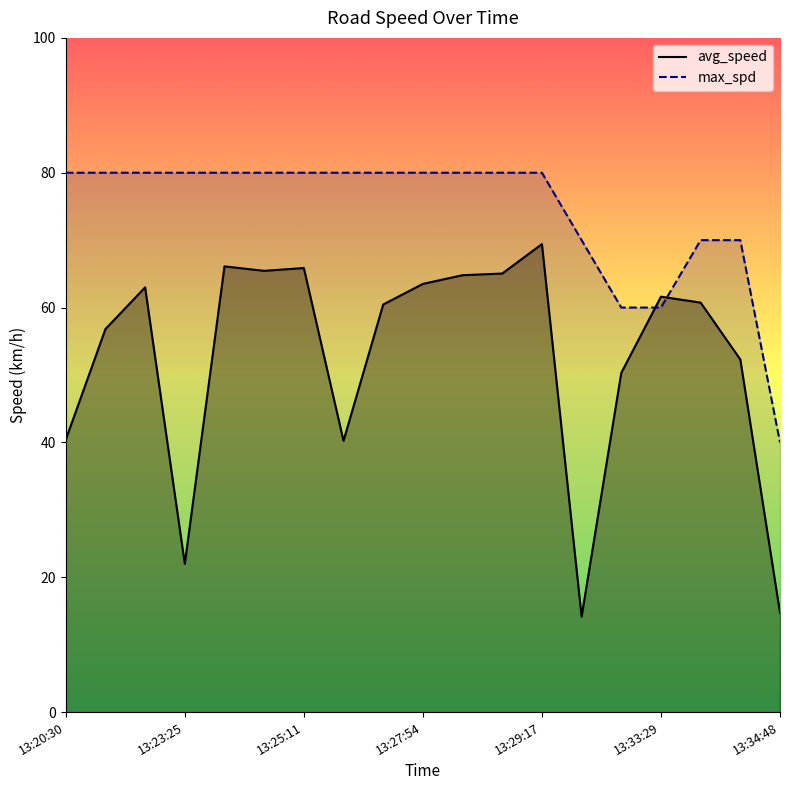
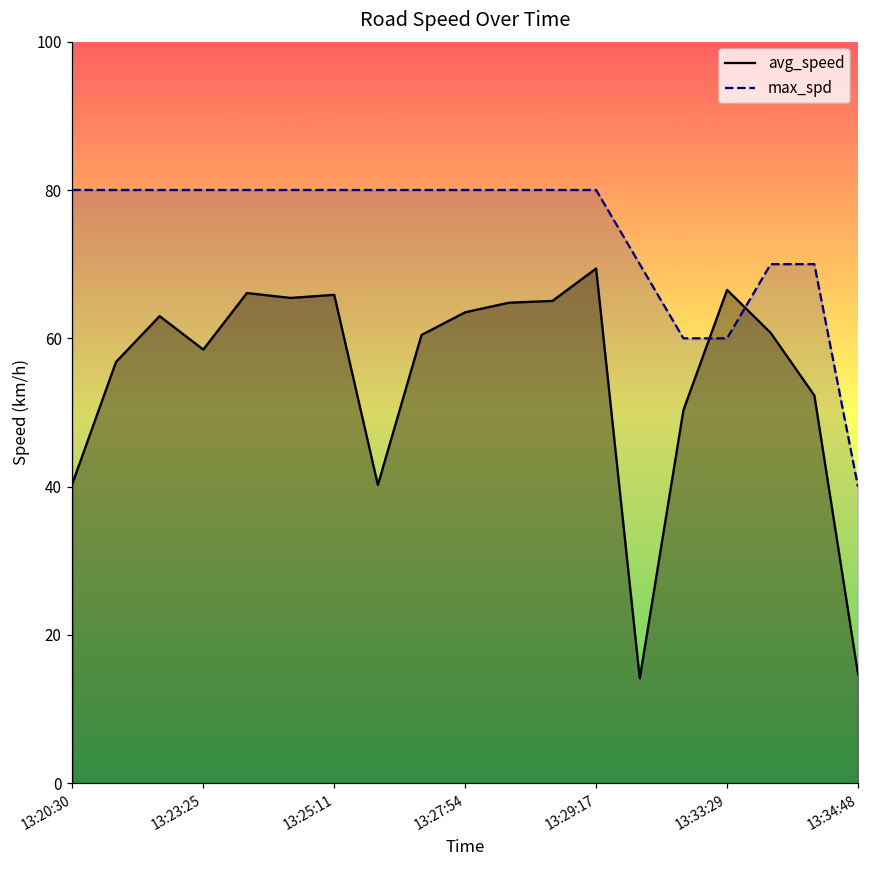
  {
    "avg_speed": {
      "13:20:30": 40,
-     "13:23:25": 22,
+     "13:23:25": 58,
      "13:25:11": 66,
      "13:27:54": 64,
      "13:29:17": 69,
-     "13:33:29": 62,
+     "13:33:29": 67,
      "13:34:48": 15
    },
    "max_spd": {
      "13:20:30": 80,
      "13:23:25": 80,
      "13:25:11": 80,
      "13:27:54": 80,
      "13:29:17": 80,
      "13:33:29": 60,
      "13:34:48": 40
    }
  }
